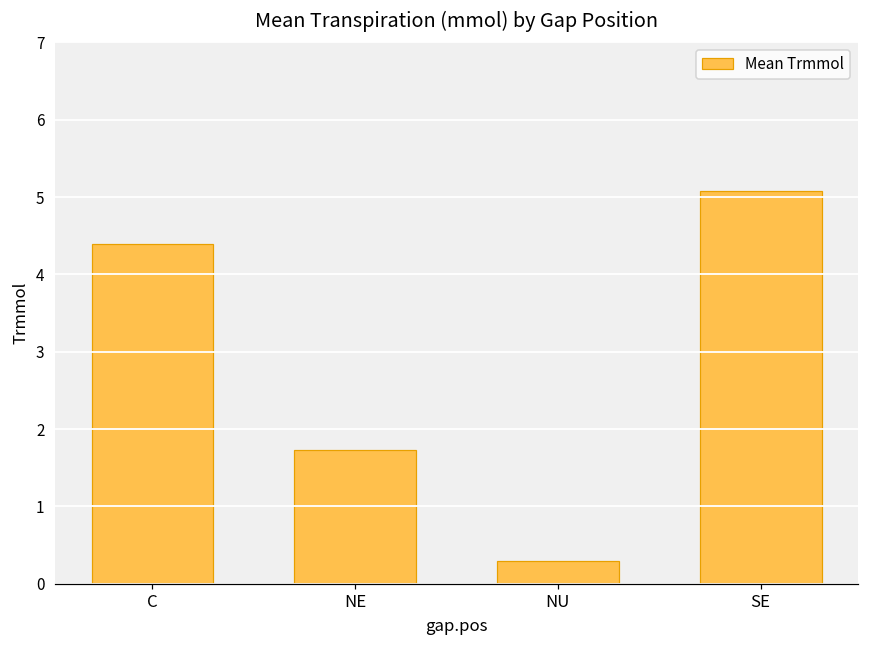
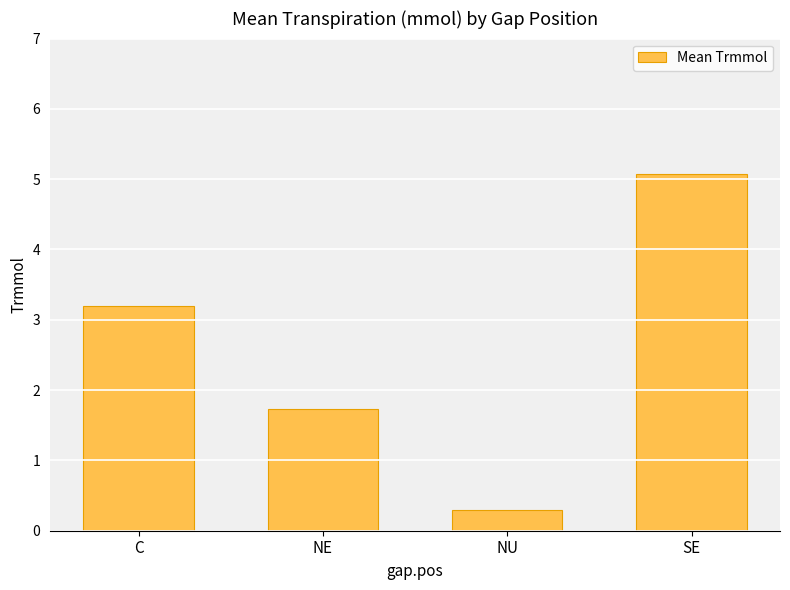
  {
-   "C": 4.4,
+   "C": 3.2,
    "NE": 1.7,
    "NU": 0.3,
    "SE": 5.1
  }
